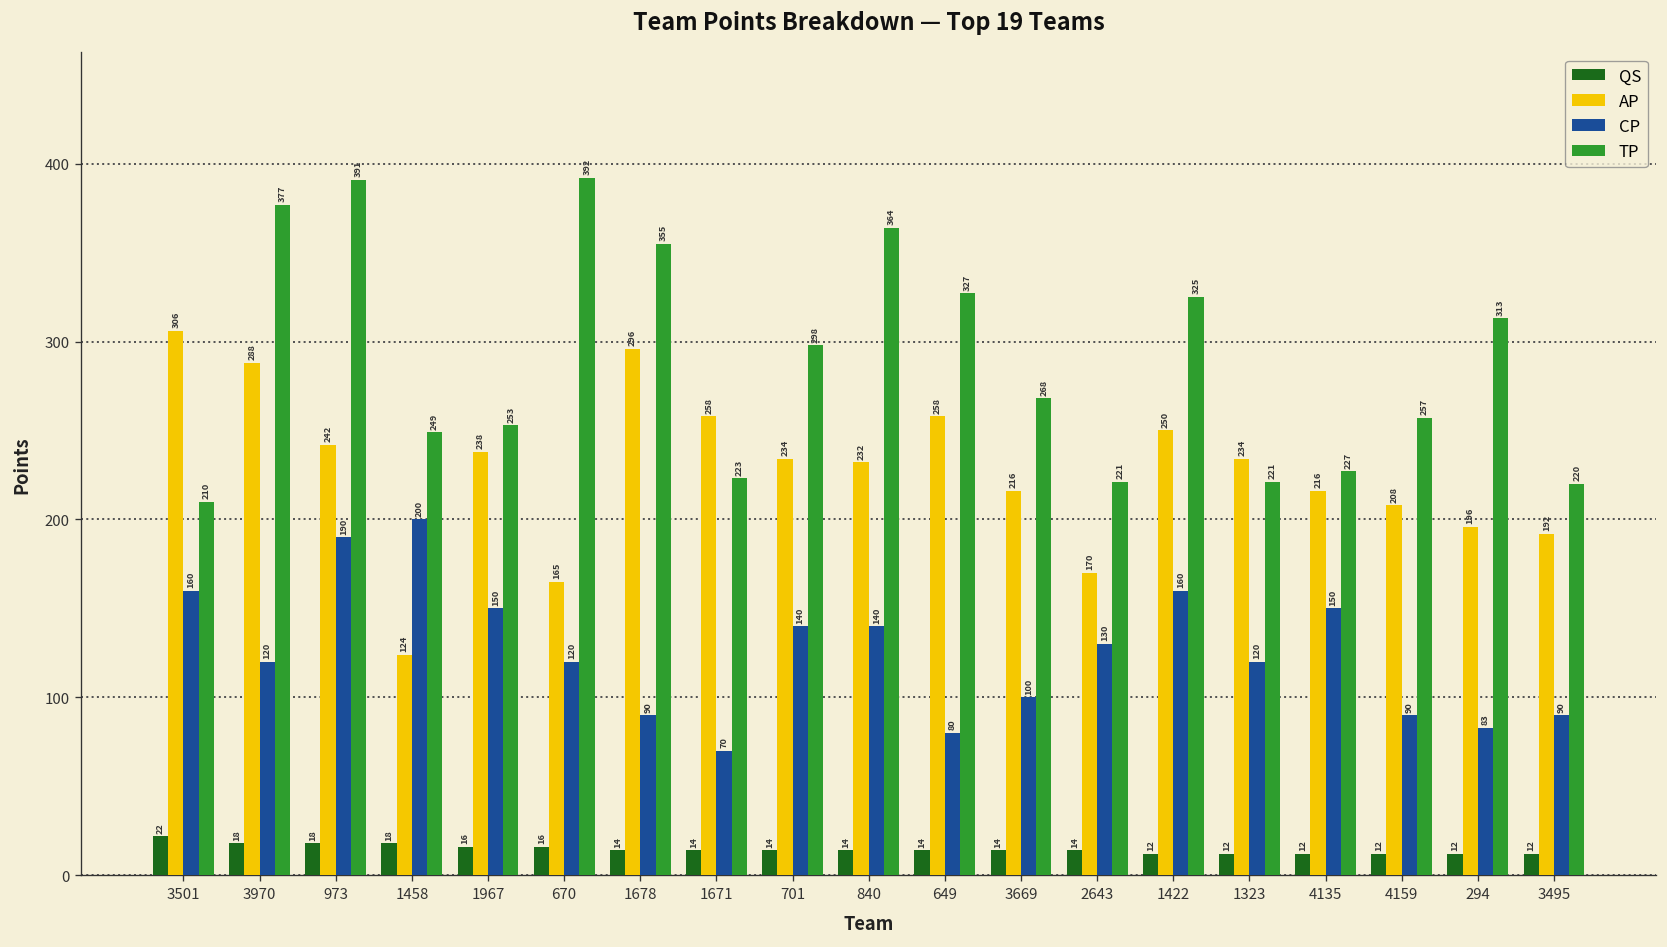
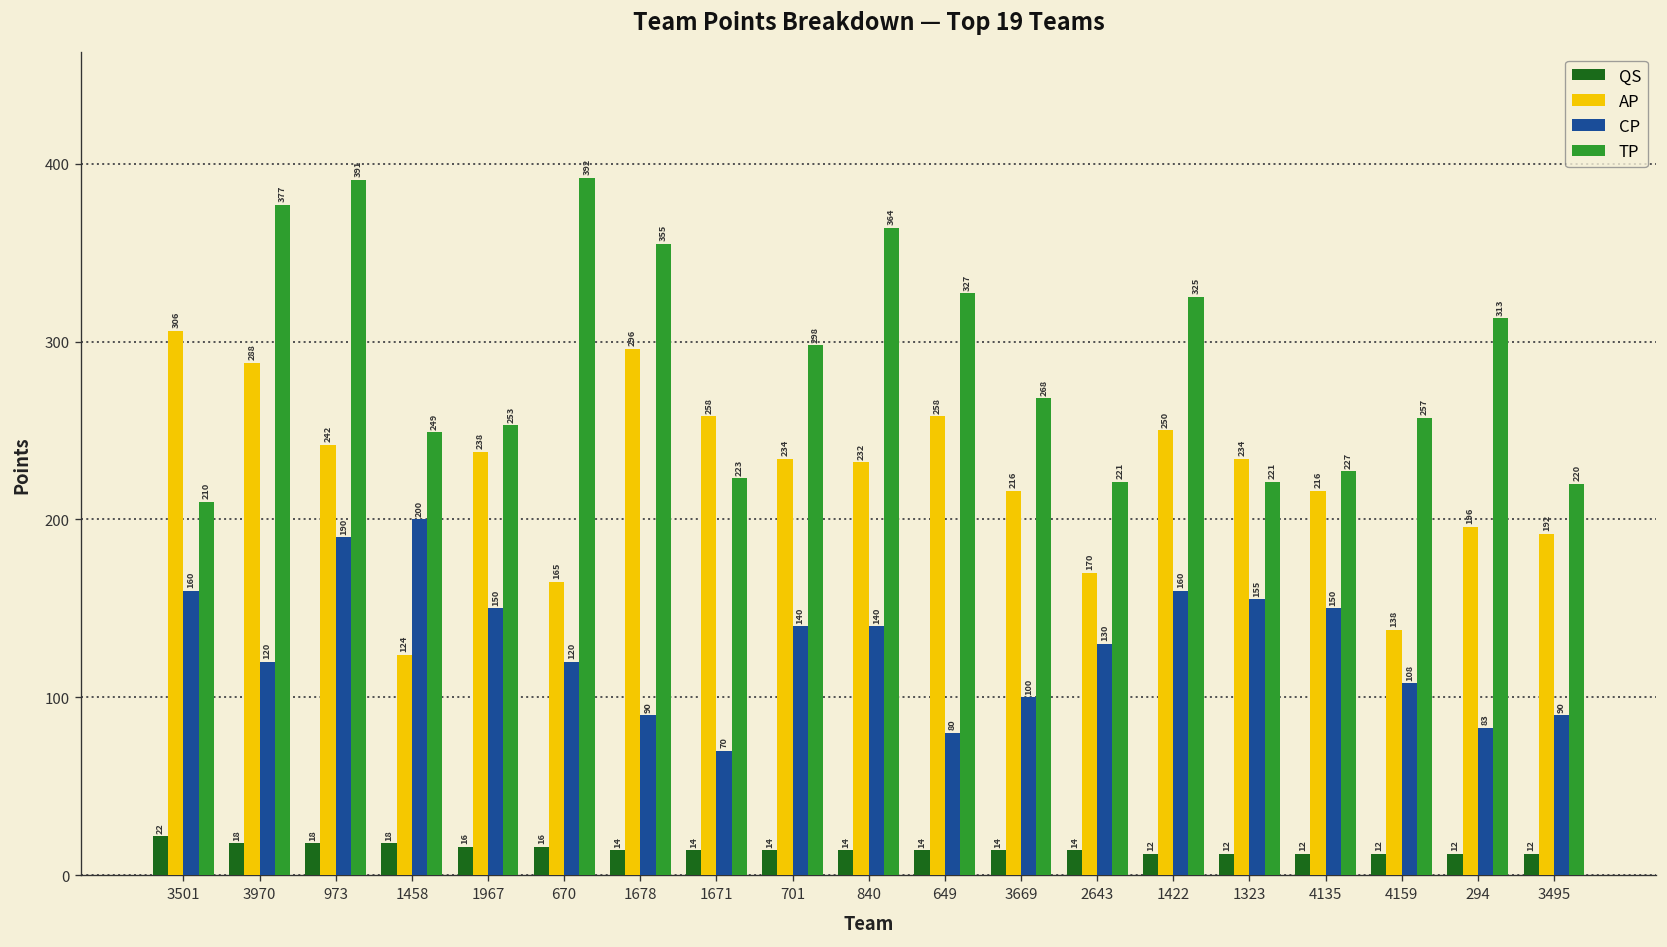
  {
    "AP": {
      "3501": 306,
      "3970": 288,
      "973": 242,
      "1458": 124,
      "1967": 238,
      "670": 165,
      "1678": 296,
      "1671": 258,
      "701": 234,
      "840": 232,
      "649": 258,
      "3669": 216,
      "2643": 170,
      "1422": 250,
      "1323": 234,
      "4135": 216,
-     "4159": 208,
+     "4159": 138,
      "294": 196,
      "3495": 192
    },
    "CP": {
      "3501": 160,
      "3970": 120,
      "973": 190,
      "1458": 200,
      "1967": 150,
      "670": 120,
      "1678": 90,
      "1671": 70,
      "701": 140,
      "840": 140,
      "649": 80,
      "3669": 100,
      "2643": 130,
      "1422": 160,
-     "1323": 120,
+     "1323": 155,
      "4135": 150,
-     "4159": 90,
+     "4159": 108,
      "294": 83,
      "3495": 90
    }
  }
